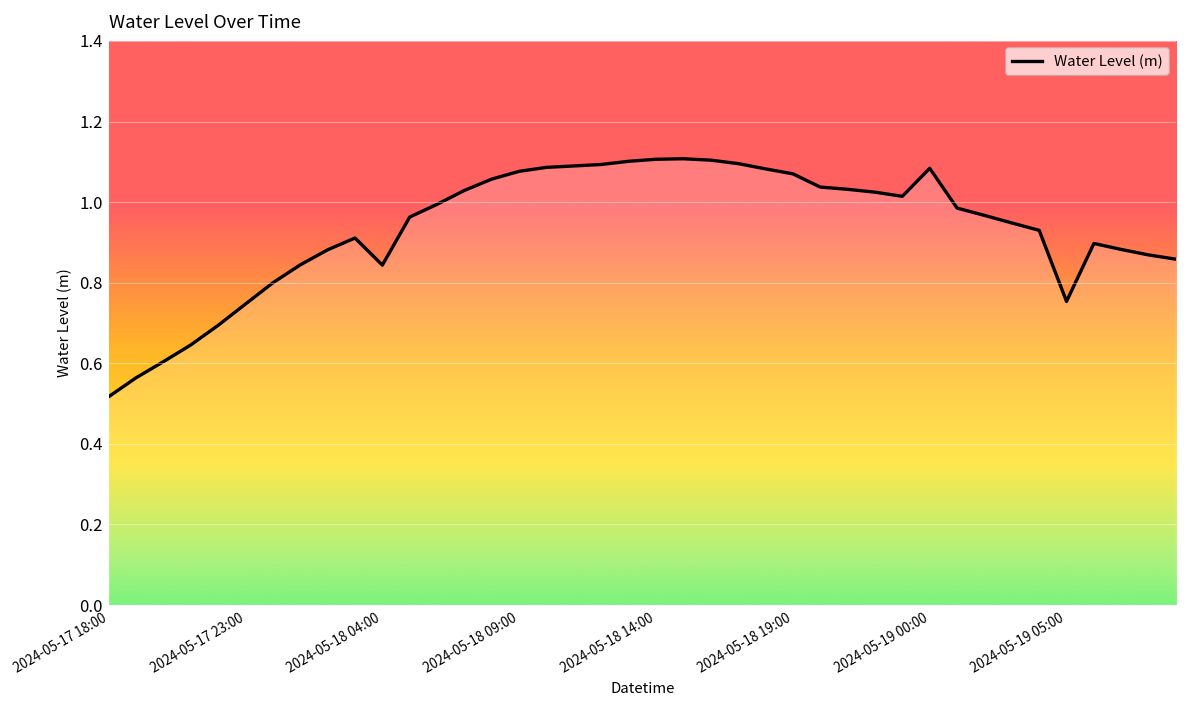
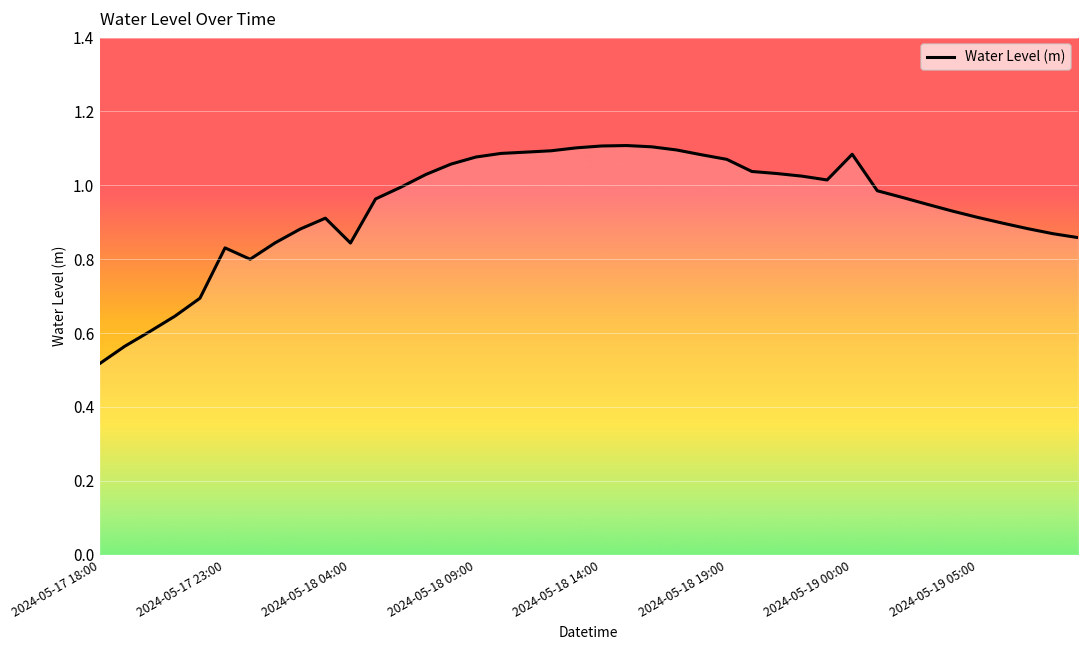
  {
    "2024-05-17 18:00": 0.52,
-   "2024-05-17 23:00": 0.75,
+   "2024-05-17 23:00": 0.83,
    "2024-05-18 04:00": 0.84,
    "2024-05-18 09:00": 1.08,
    "2024-05-18 14:00": 1.11,
    "2024-05-18 19:00": 1.07,
    "2024-05-19 00:00": 1.08,
-   "2024-05-19 05:00": 0.75
+   "2024-05-19 05:00": 0.91
  }
